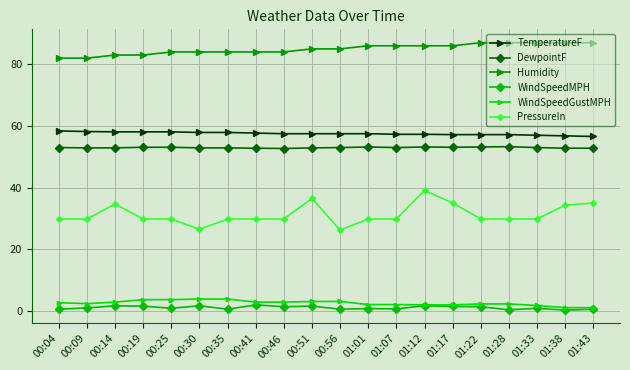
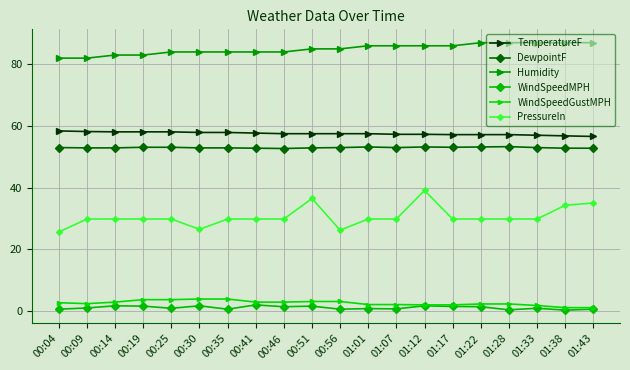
  {
    "PressureIn": {
-     "00:04": 30,
+     "00:04": 26,
      "00:09": 30,
-     "00:14": 35,
+     "00:14": 30,
      "00:19": 30,
      "00:25": 30,
      "00:30": 26,
      "00:35": 30,
      "00:41": 30,
      "00:46": 30,
      "00:51": 36,
      "00:56": 26,
      "01:01": 30,
      "01:07": 30,
      "01:12": 39,
-     "01:17": 35,
+     "01:17": 30,
      "01:22": 30,
      "01:28": 30,
      "01:33": 30,
      "01:38": 34,
      "01:43": 35
    }
  }
